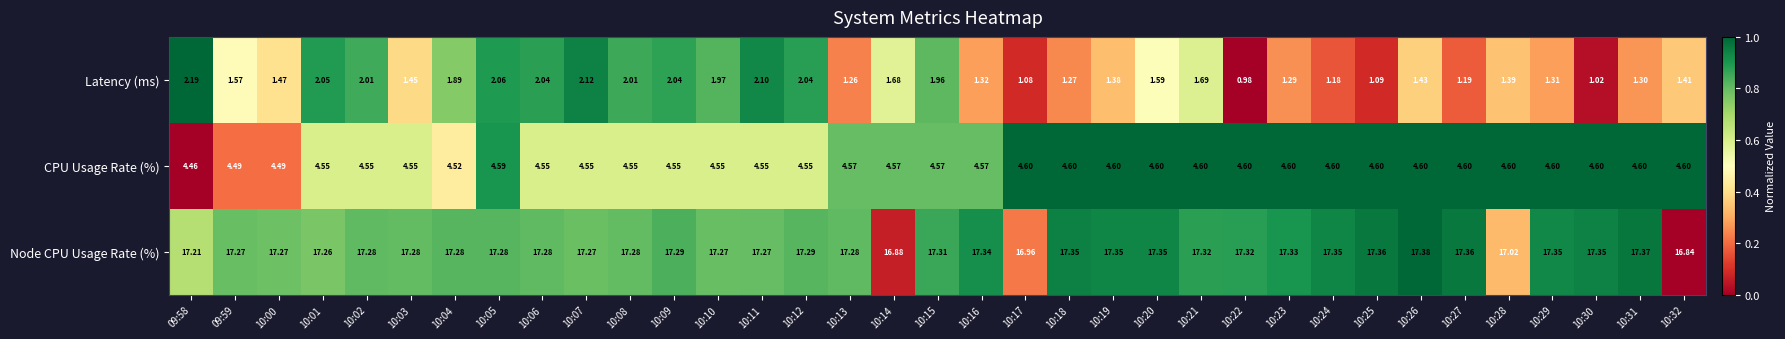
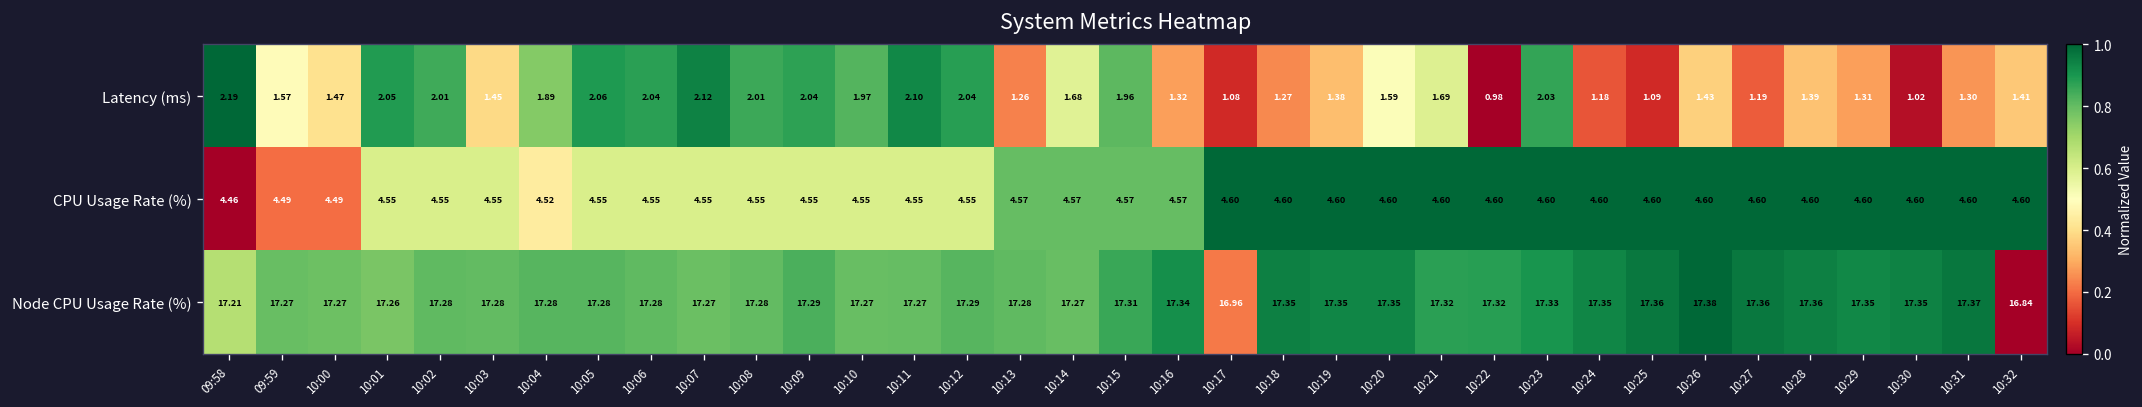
  {
    "Latency (ms)": {
      "09:58": 2.19,
      "09:59": 1.57,
      "10:00": 1.47,
      "10:01": 2.05,
      "10:02": 2.01,
      "10:03": 1.45,
      "10:04": 1.89,
      "10:05": 2.06,
      "10:06": 2.04,
      "10:07": 2.12,
      "10:08": 2.01,
      "10:09": 2.04,
      "10:10": 1.97,
      "10:11": 2.10,
      "10:12": 2.04,
      "10:13": 1.26,
      "10:14": 1.68,
      "10:15": 1.96,
      "10:16": 1.32,
      "10:17": 1.08,
      "10:18": 1.27,
      "10:19": 1.38,
      "10:20": 1.59,
      "10:21": 1.69,
      "10:22": 0.98,
-     "10:23": 1.29,
+     "10:23": 2.03,
      "10:24": 1.18,
      "10:25": 1.09,
      "10:26": 1.43,
      "10:27": 1.19,
      "10:28": 1.39,
      "10:29": 1.31,
      "10:30": 1.02,
      "10:31": 1.30,
      "10:32": 1.41
    },
    "CPU Usage Rate (%)": {
      "09:58": 4.46,
      "09:59": 4.49,
      "10:00": 4.49,
      "10:01": 4.55,
      "10:02": 4.55,
      "10:03": 4.55,
      "10:04": 4.52,
-     "10:05": 4.59,
+     "10:05": 4.55,
      "10:06": 4.55,
      "10:07": 4.55,
      "10:08": 4.55,
      "10:09": 4.55,
      "10:10": 4.55,
      "10:11": 4.55,
      "10:12": 4.55,
      "10:13": 4.57,
      "10:14": 4.57,
      "10:15": 4.57,
      "10:16": 4.57,
      "10:17": 4.60,
      "10:18": 4.60,
      "10:19": 4.60,
      "10:20": 4.60,
      "10:21": 4.60,
      "10:22": 4.60,
      "10:23": 4.60,
      "10:24": 4.60,
      "10:25": 4.60,
      "10:26": 4.60,
      "10:27": 4.60,
      "10:28": 4.60,
      "10:29": 4.60,
      "10:30": 4.60,
      "10:31": 4.60,
      "10:32": 4.60
    },
    "Node CPU Usage Rate (%)": {
      "09:58": 17.21,
      "09:59": 17.27,
      "10:00": 17.27,
      "10:01": 17.26,
      "10:02": 17.28,
      "10:03": 17.28,
      "10:04": 17.28,
      "10:05": 17.28,
      "10:06": 17.28,
      "10:07": 17.27,
      "10:08": 17.28,
      "10:09": 17.29,
      "10:10": 17.27,
      "10:11": 17.27,
      "10:12": 17.29,
      "10:13": 17.28,
-     "10:14": 16.88,
+     "10:14": 17.27,
      "10:15": 17.31,
      "10:16": 17.34,
      "10:17": 16.96,
      "10:18": 17.35,
      "10:19": 17.35,
      "10:20": 17.35,
      "10:21": 17.32,
      "10:22": 17.32,
      "10:23": 17.33,
      "10:24": 17.35,
      "10:25": 17.36,
      "10:26": 17.38,
      "10:27": 17.36,
-     "10:28": 17.02,
+     "10:28": 17.36,
      "10:29": 17.35,
      "10:30": 17.35,
      "10:31": 17.37,
      "10:32": 16.84
    }
  }
